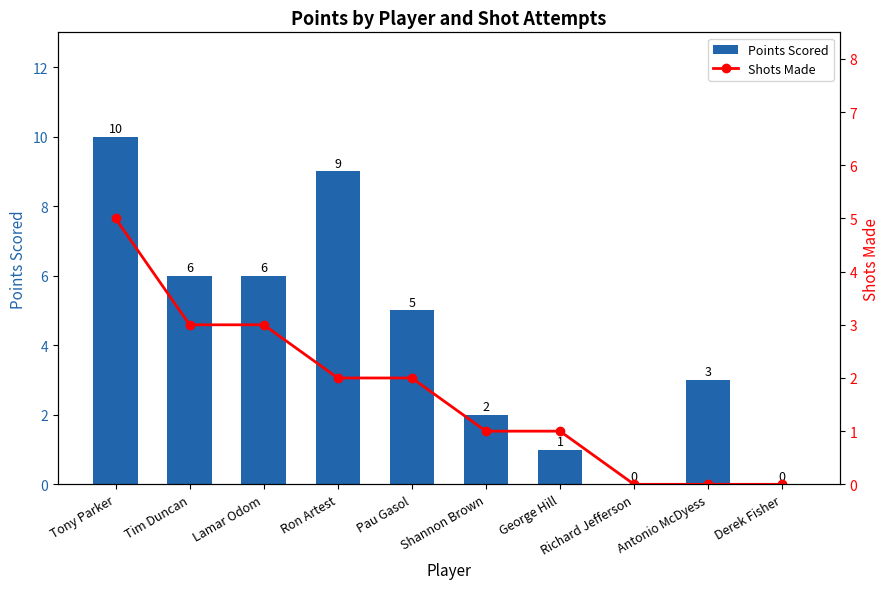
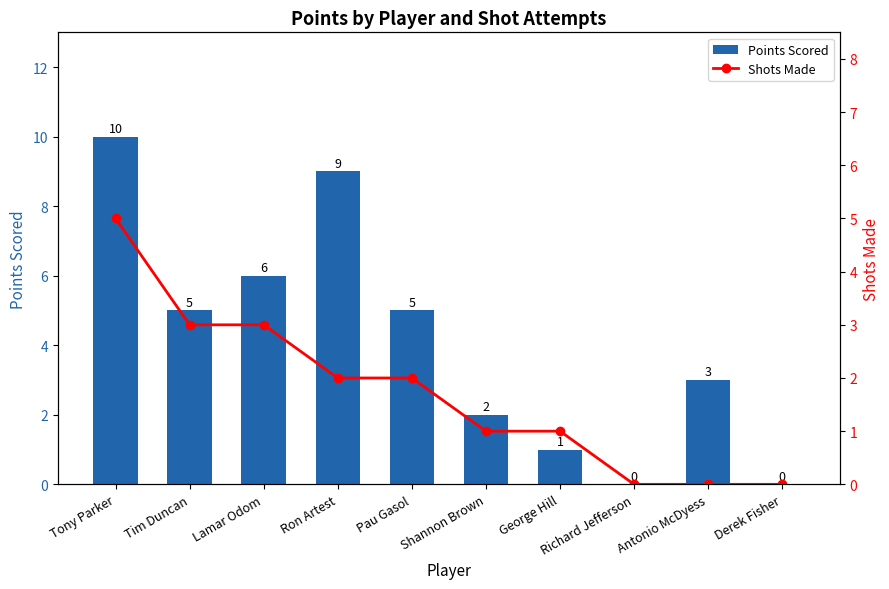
  {
    "Points Scored": {
      "Tony Parker": 10,
-     "Tim Duncan": 6,
+     "Tim Duncan": 5,
      "Lamar Odom": 6,
      "Ron Artest": 9,
      "Pau Gasol": 5,
      "Shannon Brown": 2,
      "George Hill": 1,
      "Antonio McDyess": 3
    },
    "Shots Made": {
      "Richard Jefferson": 0,
      "Derek Fisher": 0
    }
  }
